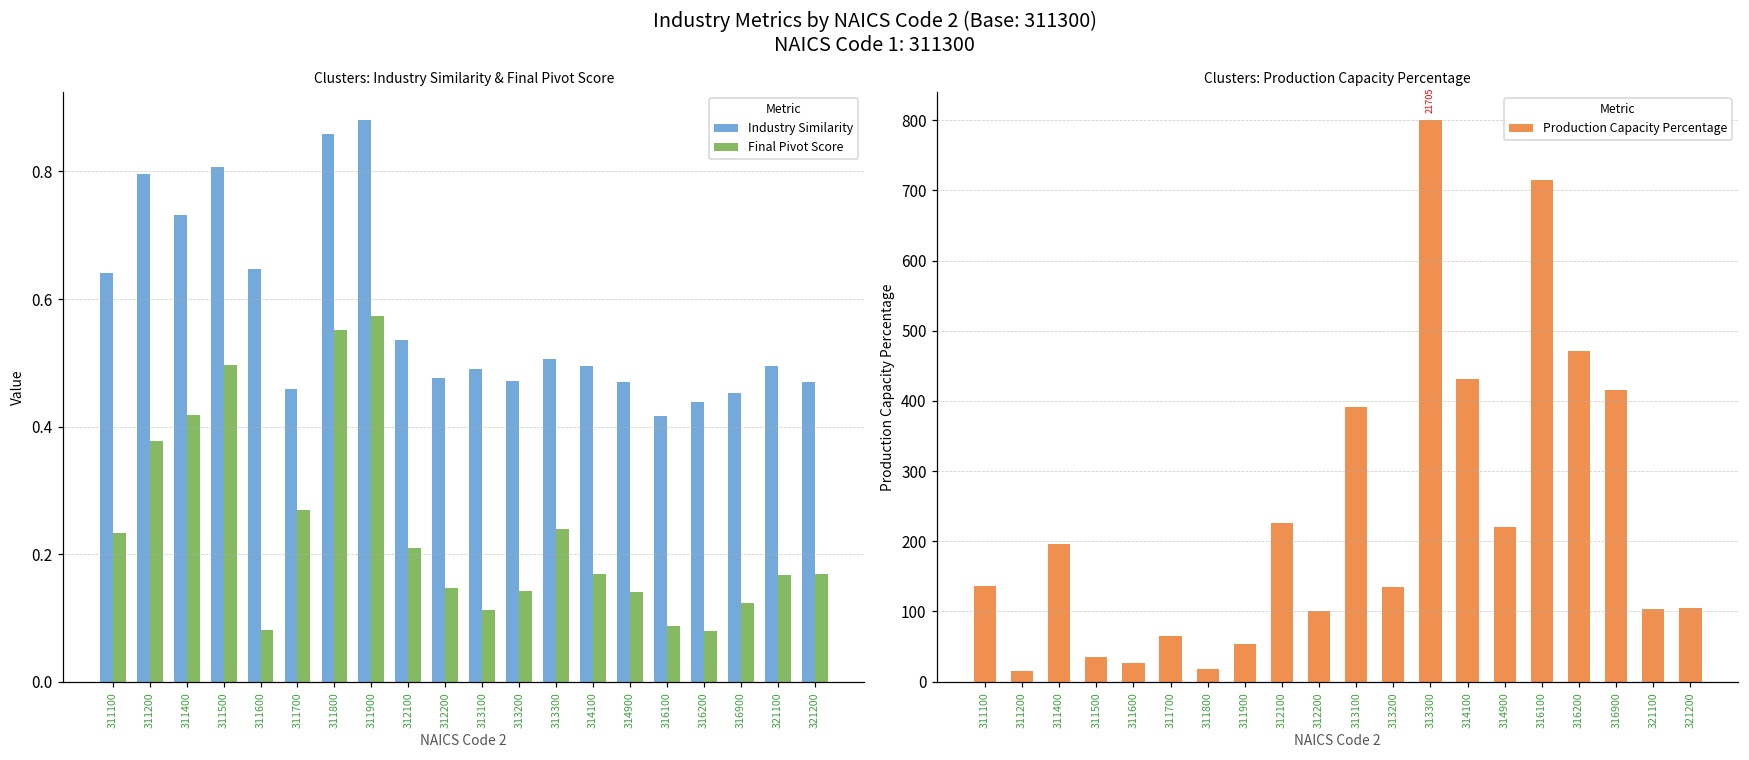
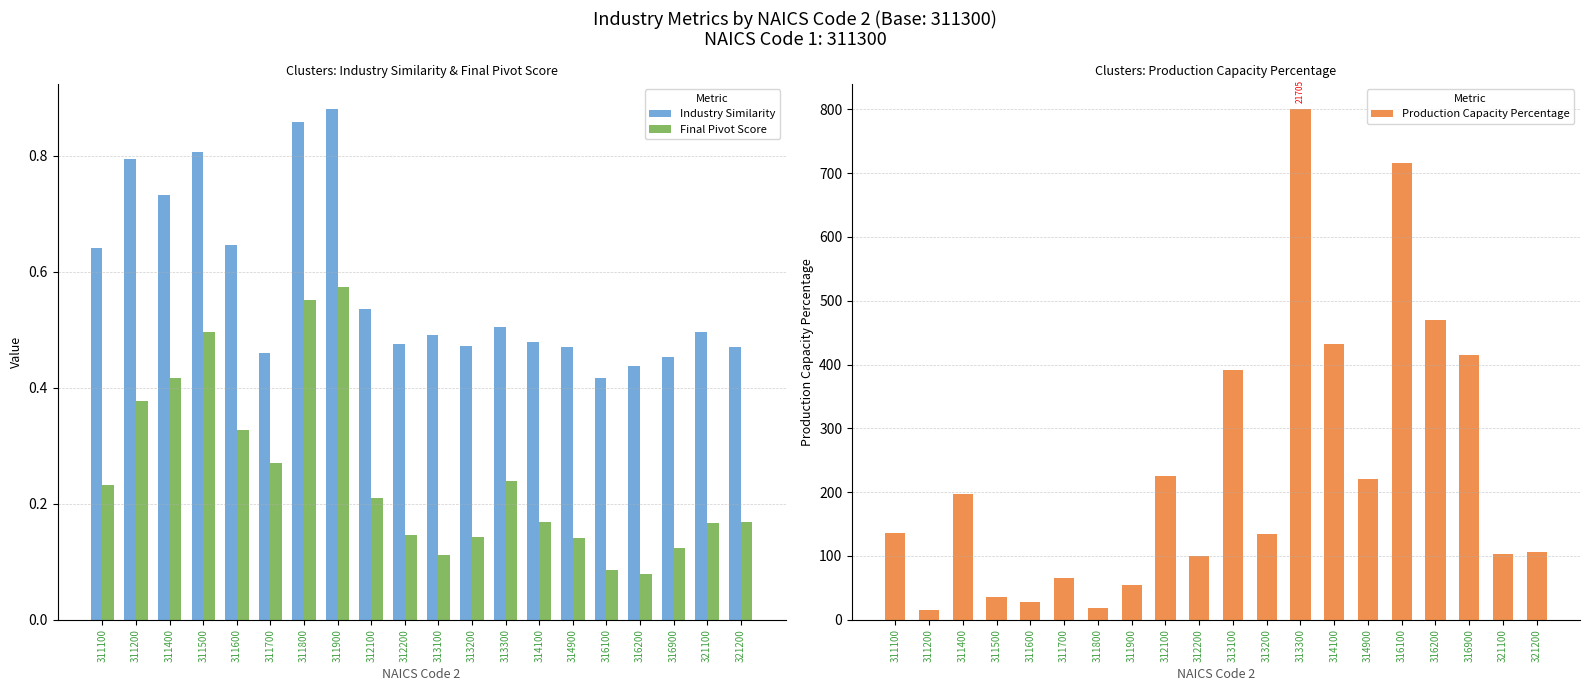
  {
    "Clusters: Industry Similarity & Final Pivot Score": {
      "Industry Similarity": {
        "311100": 0.64,
        "311200": 0.80,
        "311400": 0.73,
        "311500": 0.81,
        "311600": 0.65,
        "311700": 0.46,
        "311800": 0.86,
        "311900": 0.88,
        "312100": 0.54,
        "312200": 0.48,
        "313100": 0.49,
        "313200": 0.47,
        "313300": 0.51,
-       "314100": 0.49,
+       "314100": 0.48,
        "314900": 0.47,
        "316100": 0.42,
        "316200": 0.44,
        "316900": 0.45,
        "321100": 0.50,
        "321200": 0.47
      },
      "Final Pivot Score": {
        "311100": 0.23,
        "311200": 0.38,
        "311400": 0.42,
        "311500": 0.50,
-       "311600": 0.08,
+       "311600": 0.33,
        "311700": 0.27,
        "311800": 0.55,
        "311900": 0.57,
        "312100": 0.21,
        "312200": 0.15,
        "313100": 0.11,
        "313200": 0.14,
        "313300": 0.24,
        "314100": 0.17,
        "314900": 0.14,
        "316100": 0.09,
        "316200": 0.08,
        "316900": 0.12,
        "321100": 0.17,
        "321200": 0.17
      }
    },
    "Clusters: Production Capacity Percentage": {
      "311100": 140,
      "311200": 10,
      "311400": 200,
      "311500": 40,
      "311600": 30,
      "311700": 70,
      "311800": 20,
      "311900": 50,
      "312100": 230,
      "312200": 100,
      "313100": 390,
      "313200": 130,
      "314100": 430,
      "314900": 220,
      "316100": 720,
      "316200": 470,
      "316900": 420,
      "321100": 100,
      "321200": 110
    }
  }
